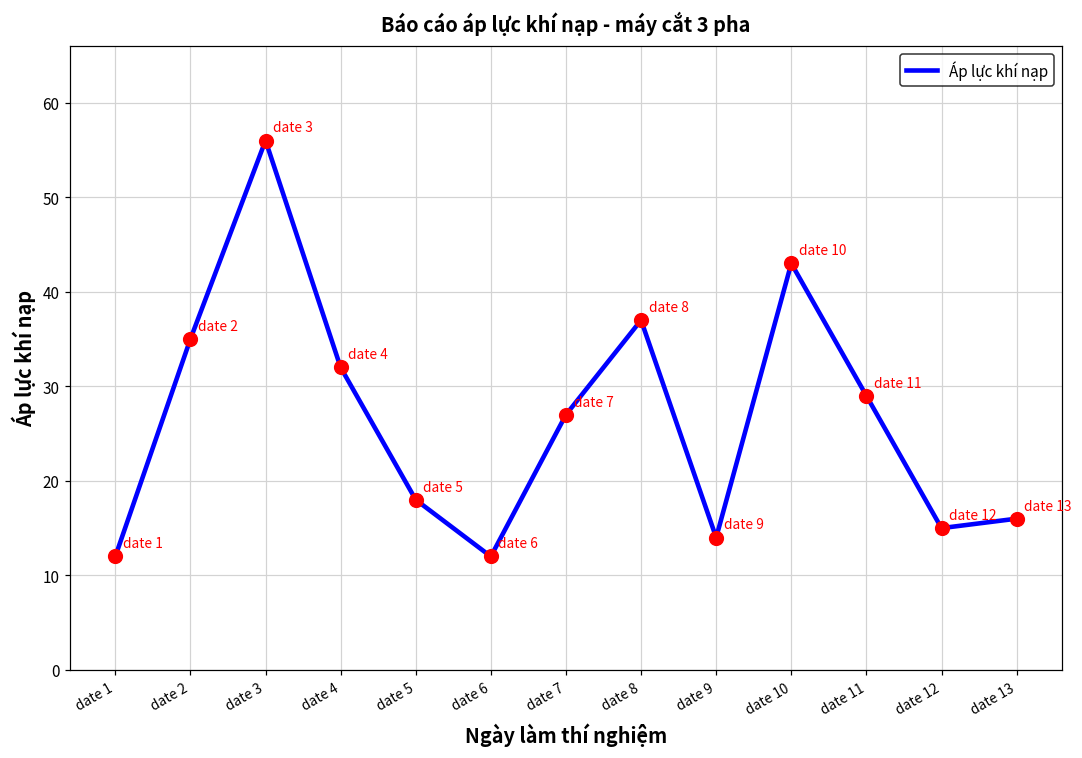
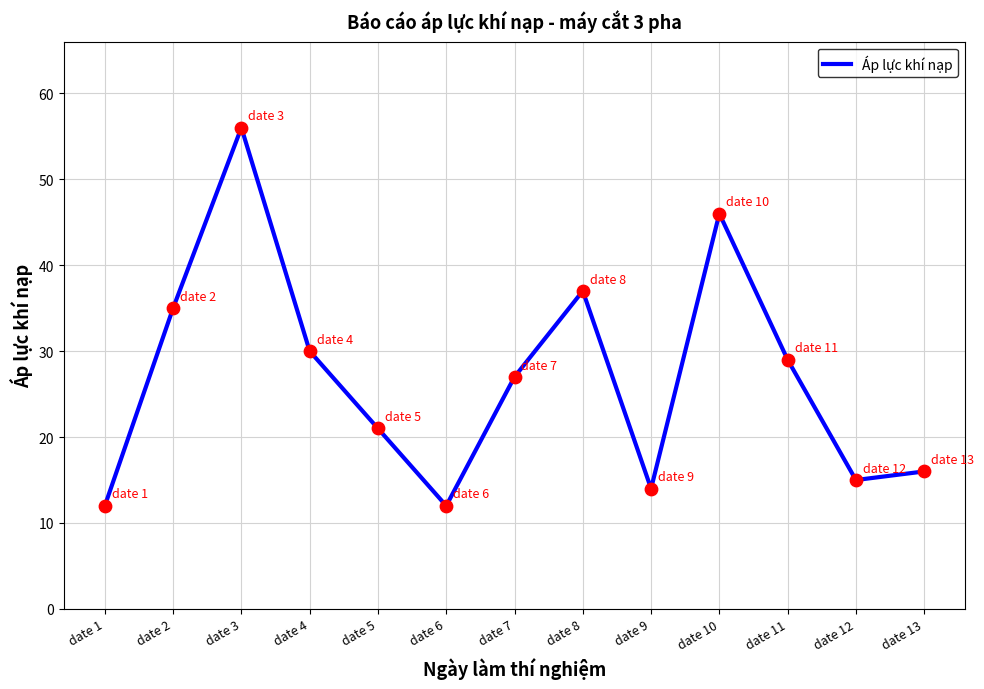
  {
-   "date 4": 32,
-   "date 5": 18,
-   "date 10": 43
+   "date 4": 30,
+   "date 5": 21,
+   "date 10": 46
  }
